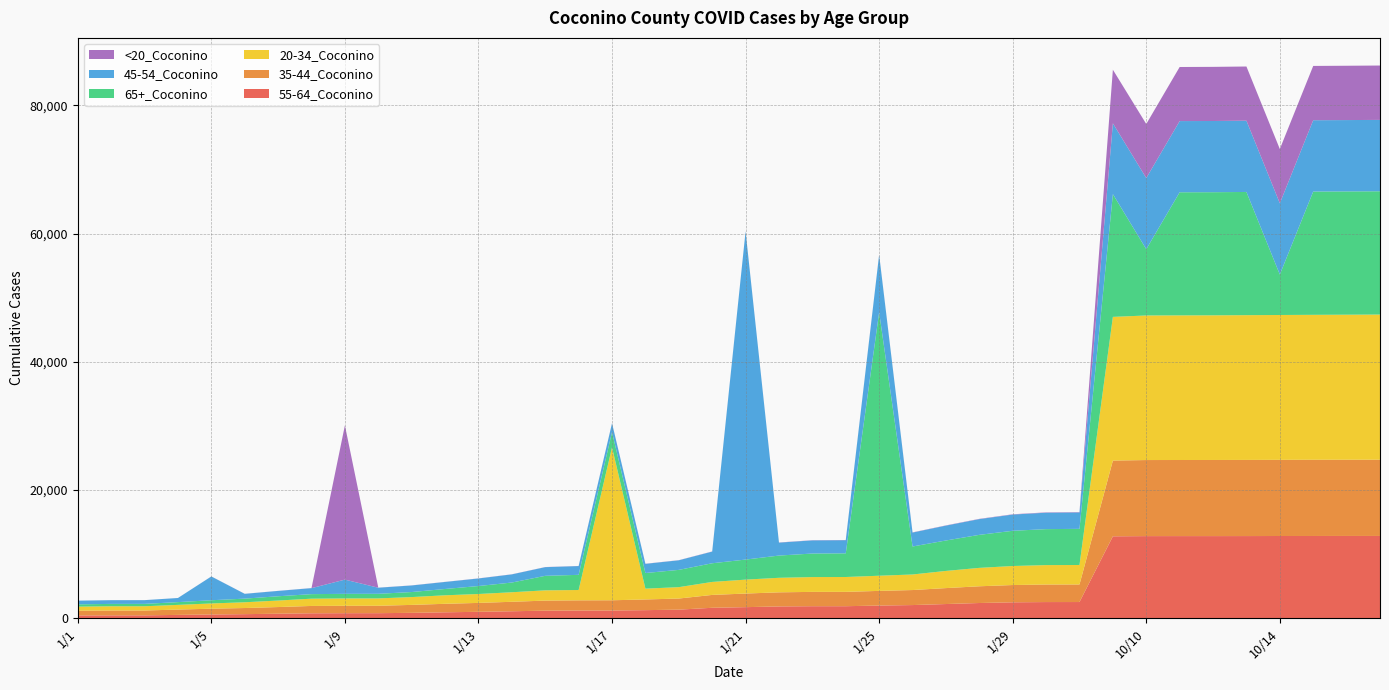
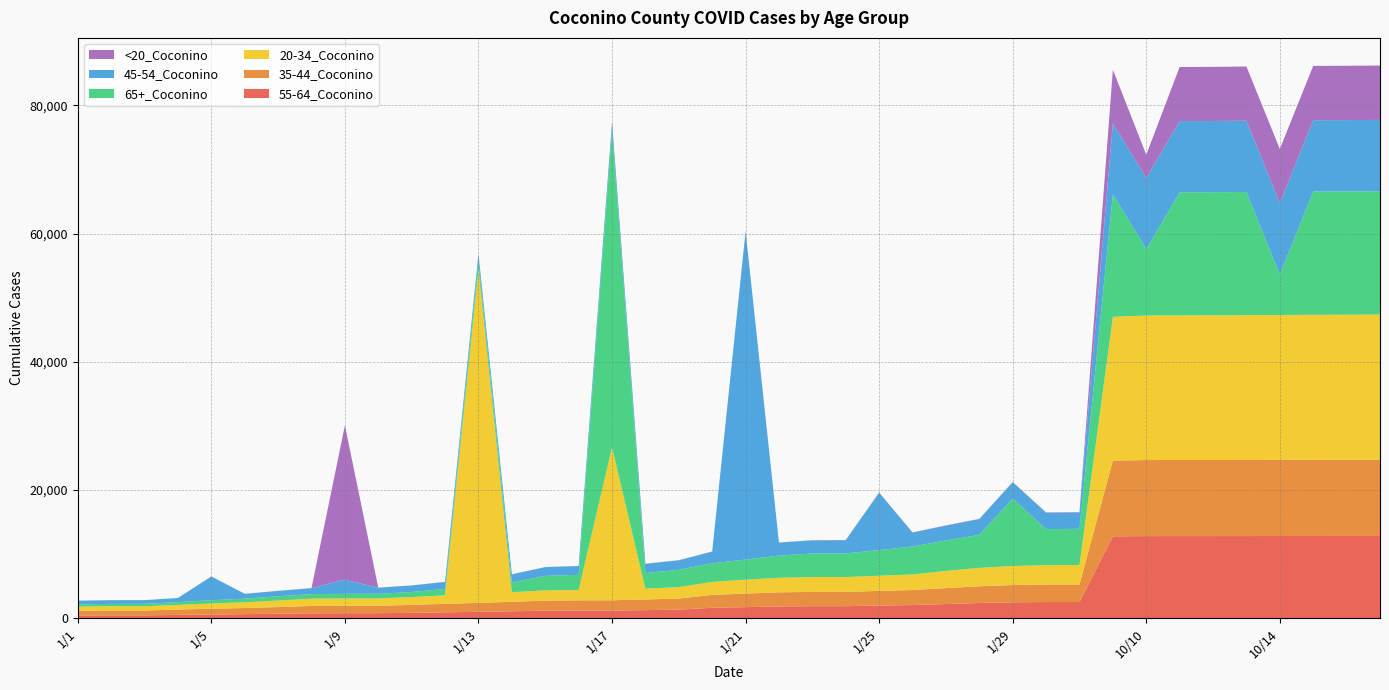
  {
    "20-34_Coconino": {
      "1/5": "1,000",
      "1/9": "1,000",
-     "1/13": "1,000",
+     "1/13": "52,000",
      "1/17": "24,000",
      "1/21": "2,000",
      "1/25": "2,000",
      "1/29": "3,000",
      "10/10": "23,000",
      "10/14": "23,000"
    },
    "65+_Coconino": {
      "1/5": "1,000",
      "1/9": "1,000",
      "1/13": "1,000",
-     "1/17": "2,000",
+     "1/17": "49,000",
      "1/21": "3,000",
-     "1/25": "41,000",
-     "1/29": "5,000",
+     "1/25": "4,000",
+     "1/29": "11,000",
      "10/10": "10,000",
      "10/14": "6,000"
    },
    "45-54_Coconino": {
      "1/9": "2,000",
      "10/10": "11,000",
      "10/14": "11,000"
    },
    "<20_Coconino": {
      "1/9": "24,000",
-     "10/10": "8,000",
+     "10/10": "4,000",
      "10/14": "8,000"
    }
  }
